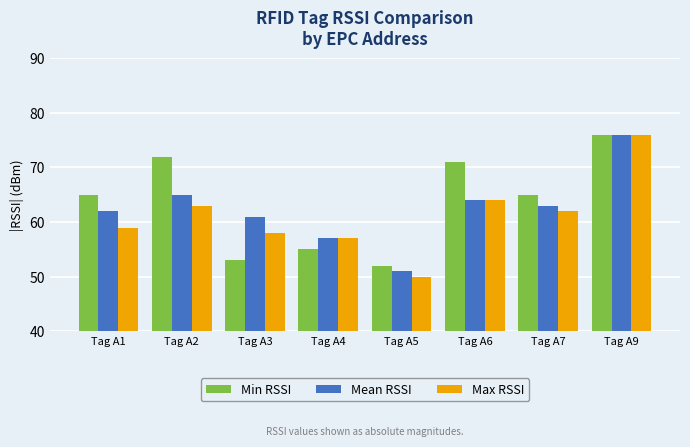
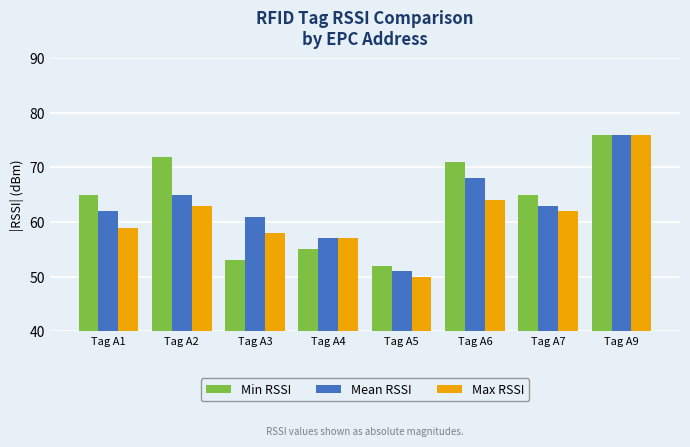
  {
    "Min RSSI": {
      "Tag A1": 65,
      "Tag A2": 72,
      "Tag A3": 53,
      "Tag A4": 55,
      "Tag A5": 52,
      "Tag A6": 71,
      "Tag A7": 65,
      "Tag A9": 76
    },
    "Mean RSSI": {
      "Tag A1": 62,
      "Tag A2": 65,
      "Tag A3": 61,
      "Tag A4": 57,
      "Tag A5": 51,
-     "Tag A6": 64,
+     "Tag A6": 68,
      "Tag A7": 63,
      "Tag A9": 76
    },
    "Max RSSI": {
      "Tag A1": 59,
      "Tag A2": 63,
      "Tag A3": 58,
      "Tag A4": 57,
      "Tag A5": 50,
      "Tag A6": 64,
      "Tag A7": 62,
      "Tag A9": 76
    }
  }
